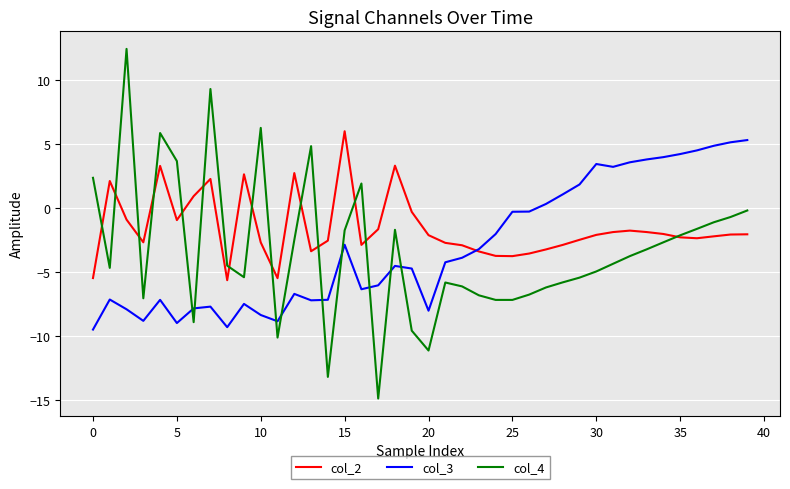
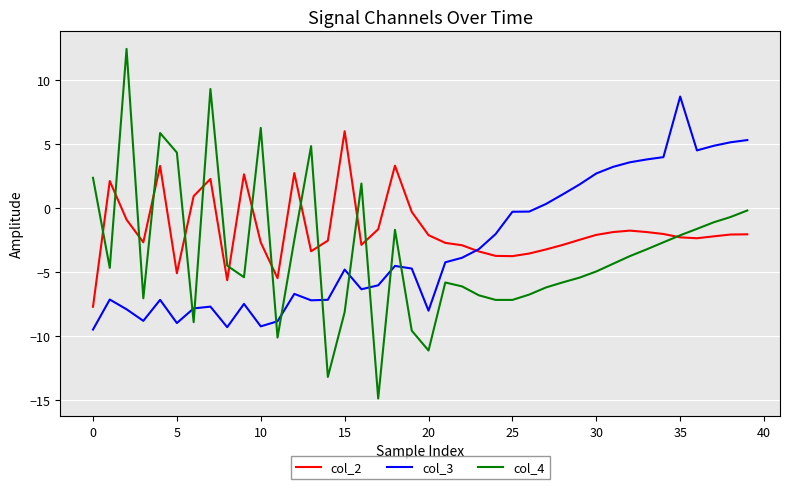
  {
    "col_2": {
-     "0": -5.5,
-     "5": -1.0,
+     "0": -7.7,
+     "5": -5.1,
      "10": -2.7,
      "15": 6.0,
      "20": -2.1,
      "25": -3.8,
      "30": -2.1
    },
    "col_3": {
      "0": -9.5,
      "5": -9.0,
-     "10": -8.4,
-     "15": -2.9,
+     "10": -9.3,
+     "15": -4.8,
      "20": -8.0,
      "25": -0.3,
-     "30": 3.4,
-     "35": 4.2
+     "30": 2.7,
+     "35": 8.7
    },
    "col_4": {
      "0": 2.3,
-     "5": 3.6,
+     "5": 4.3,
      "10": 6.2,
-     "15": -1.8,
+     "15": -8.2,
      "20": -11.2,
      "25": -7.2,
      "30": -5.0
    }
  }
